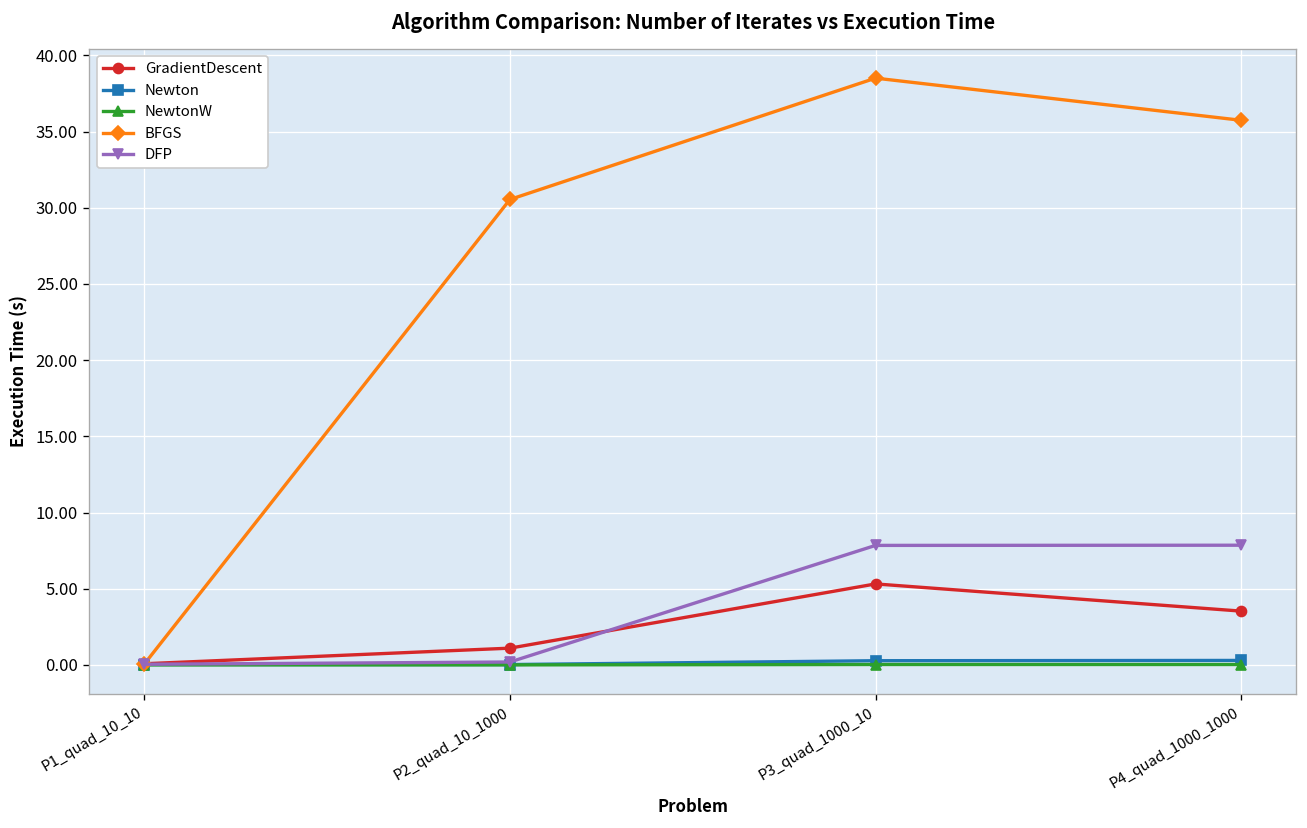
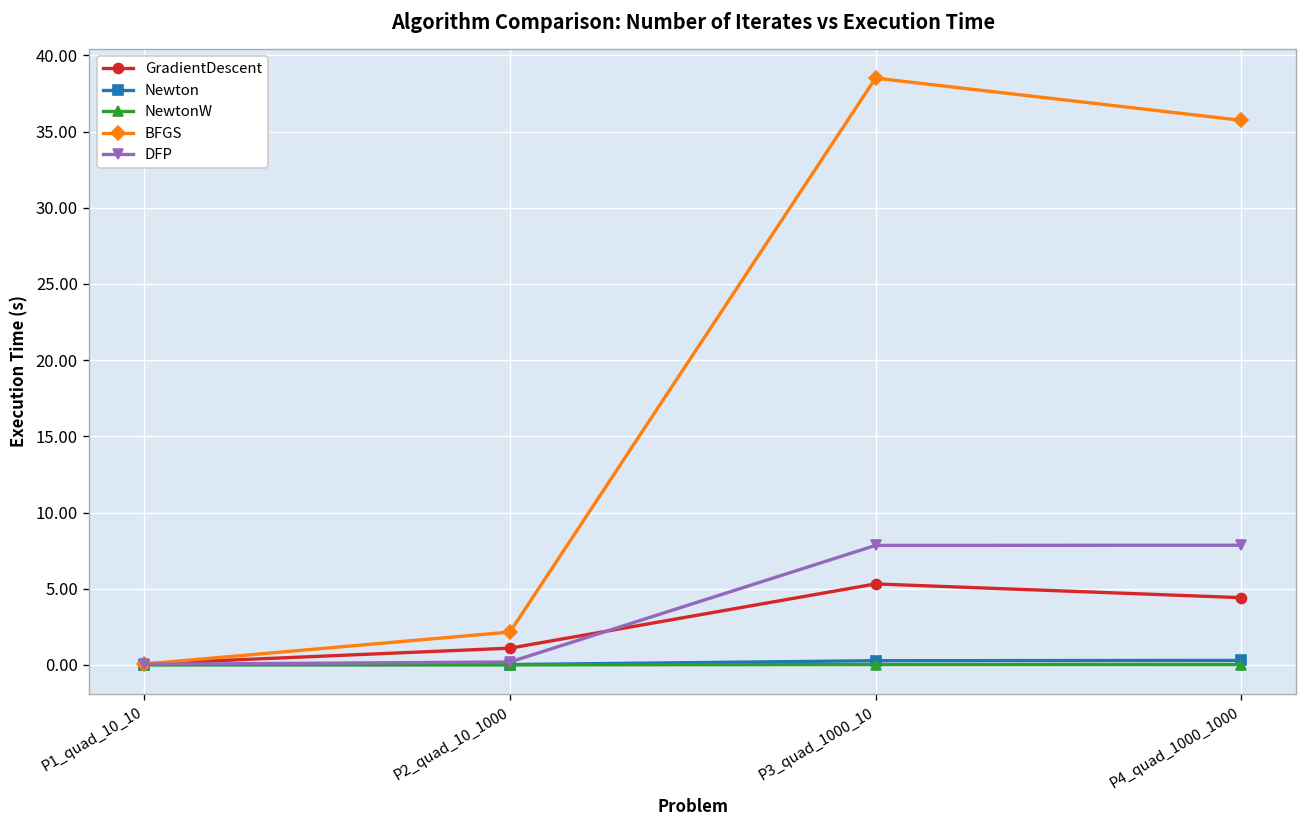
  {
    "GradientDescent": {
      "P2_quad_10_1000": 1.1,
      "P3_quad_1000_10": 5.3,
-     "P4_quad_1000_1000": 3.5
+     "P4_quad_1000_1000": 4.4
    },
    "Newton": {
      "P3_quad_1000_10": 0.3,
      "P4_quad_1000_1000": 0.3
    },
    "NewtonW": {
      "P3_quad_1000_10": 0.0,
      "P4_quad_1000_1000": 0.0
    },
    "BFGS": {
-     "P2_quad_10_1000": 30.5,
+     "P2_quad_10_1000": 2.2,
      "P3_quad_1000_10": 38.5,
      "P4_quad_1000_1000": 35.7
    },
    "DFP": {
      "P3_quad_1000_10": 7.8,
      "P4_quad_1000_1000": 7.9
    }
  }
